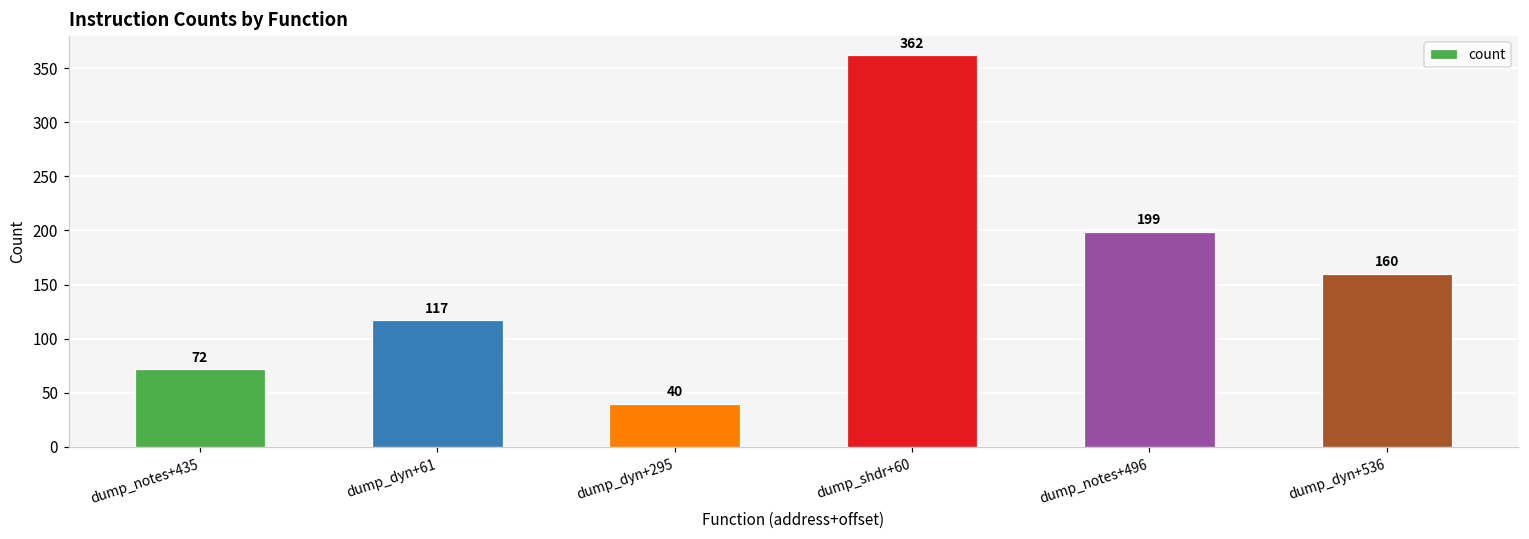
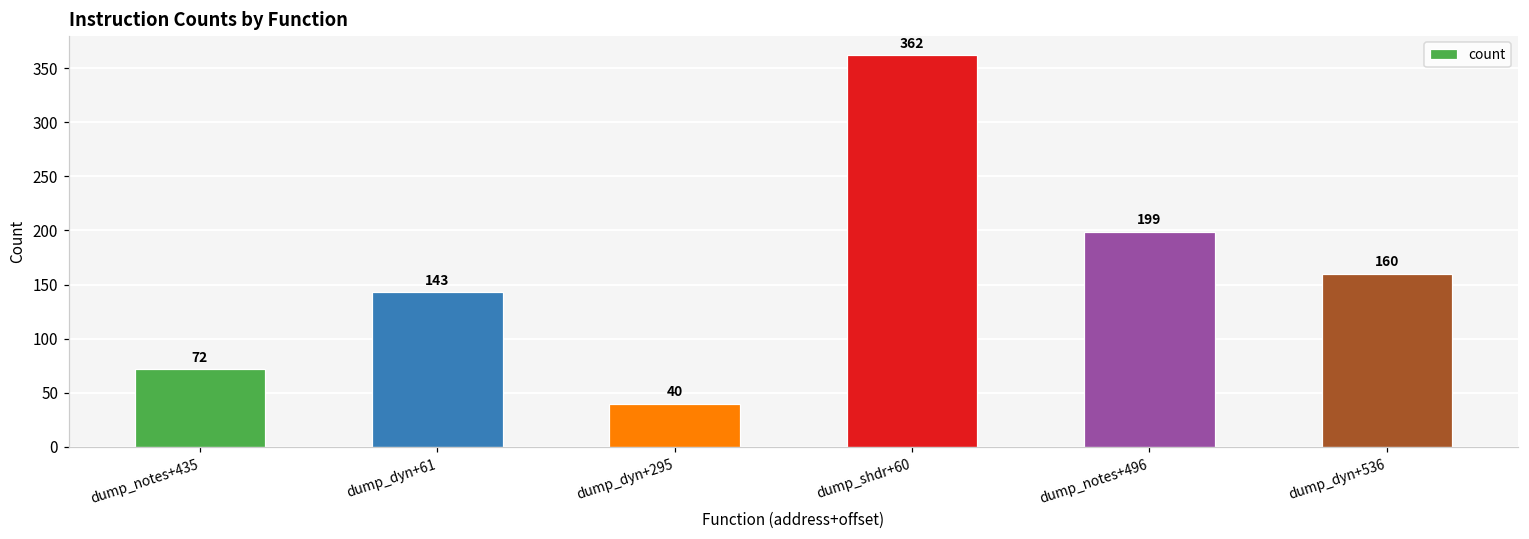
  {
    "dump_notes+435": 72,
-   "dump_dyn+61": 117,
+   "dump_dyn+61": 143,
    "dump_dyn+295": 40,
    "dump_shdr+60": 362,
    "dump_notes+496": 199,
    "dump_dyn+536": 160
  }
